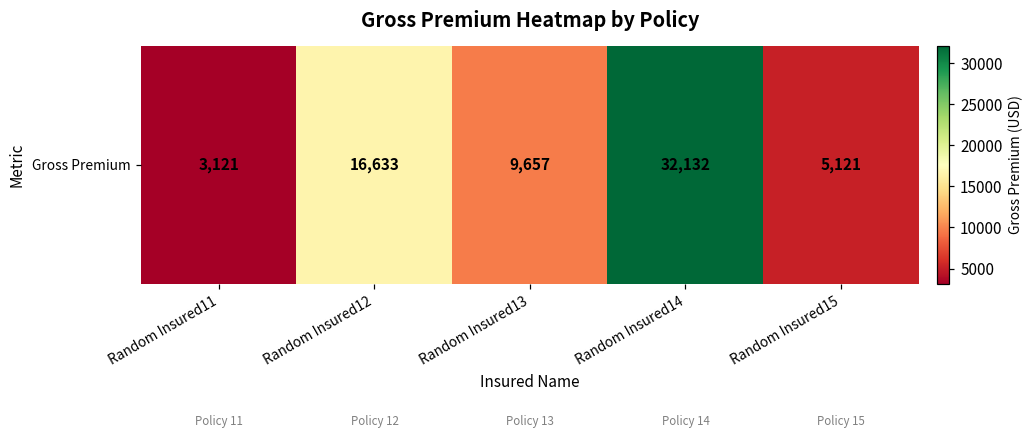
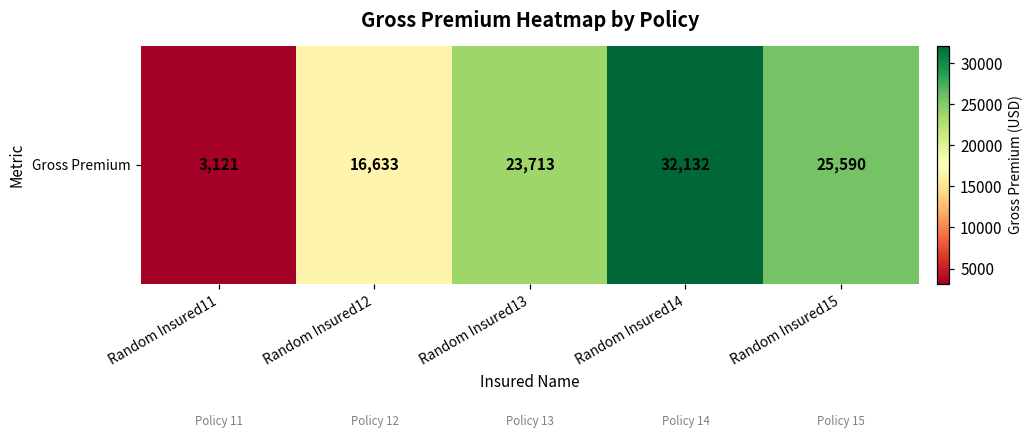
  {
    "Gross Premium": {
      "Random Insured11": "3,121",
      "Random Insured12": "16,633",
-     "Random Insured13": "9,657",
+     "Random Insured13": "23,713",
      "Random Insured14": "32,132",
-     "Random Insured15": "5,121"
+     "Random Insured15": "25,590"
    }
  }
